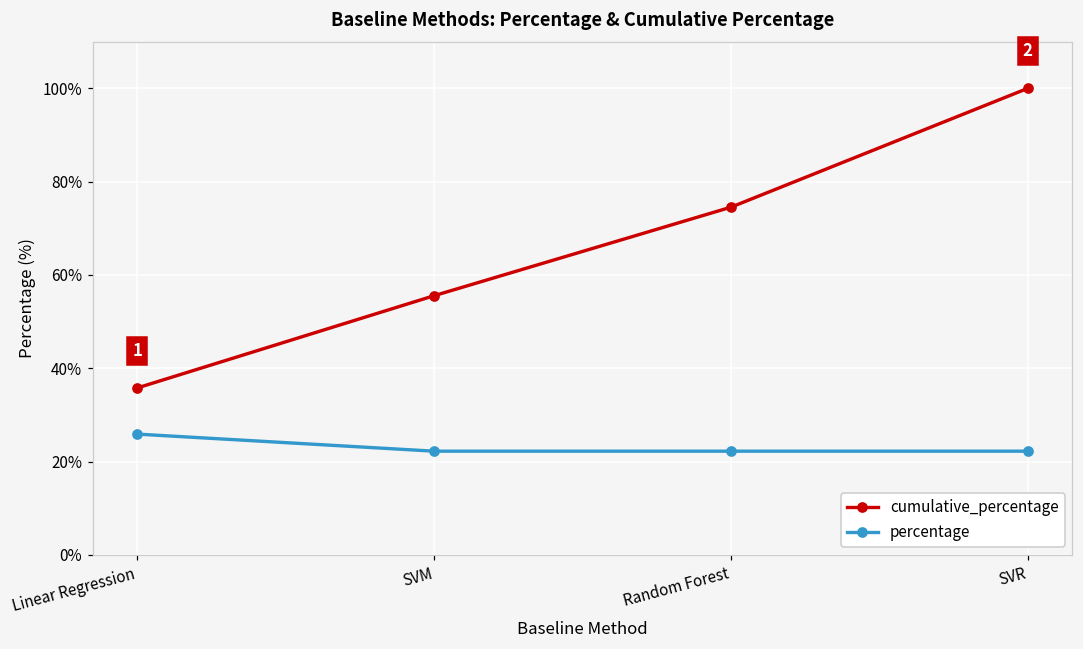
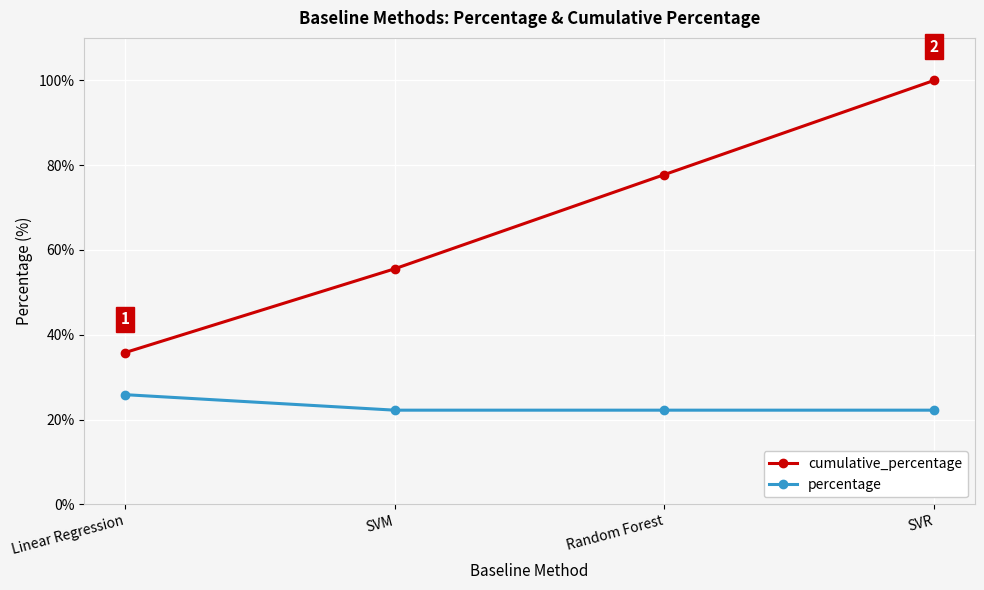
  {
    "cumulative_percentage": {
      "Linear Regression": "36%",
      "SVM": "56%",
-     "Random Forest": "75%",
+     "Random Forest": "78%",
      "SVR": "100%"
    },
    "percentage": {
      "Linear Regression": "26%",
      "SVM": "22%",
      "Random Forest": "22%",
      "SVR": "22%"
    }
  }
